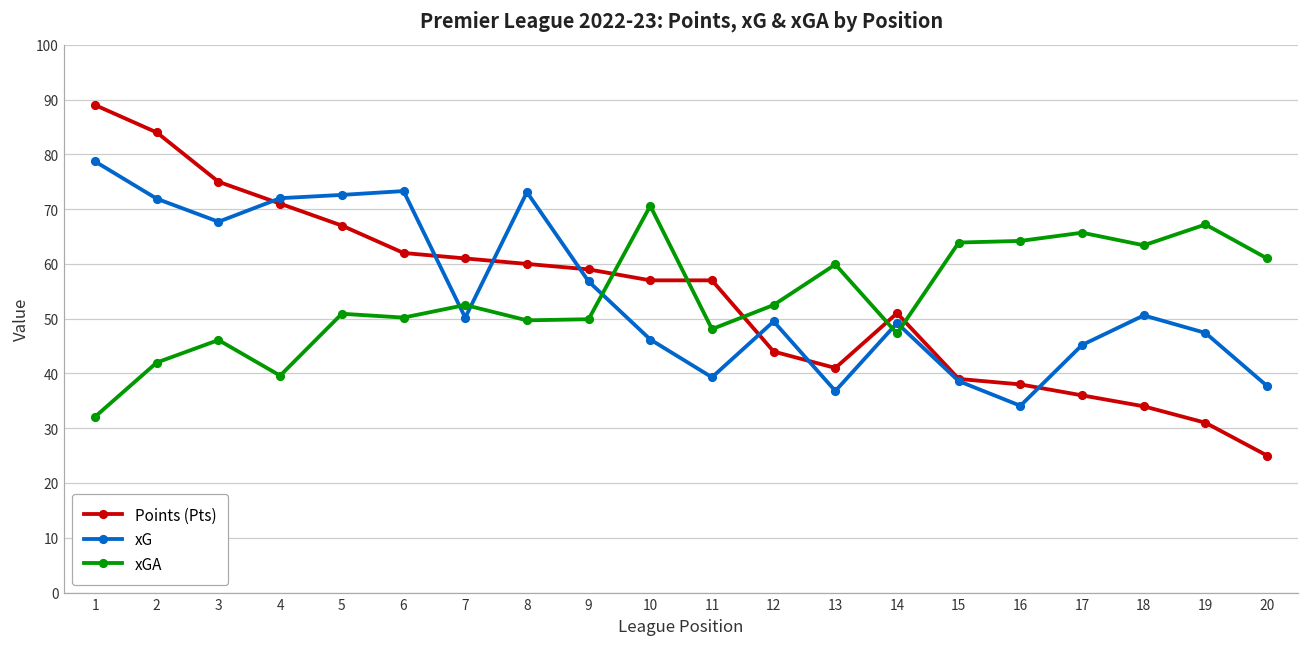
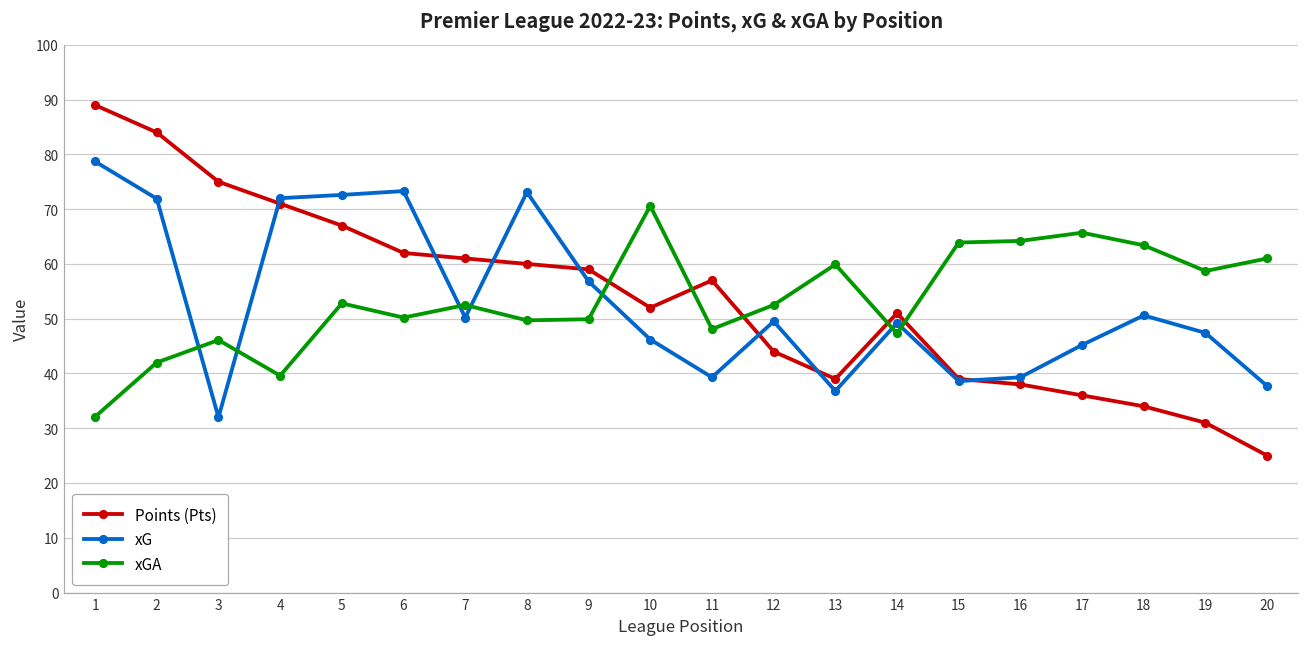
  {
    "Points (Pts)": {
      "1": 89,
      "2": 84,
      "3": 75,
      "4": 71,
      "5": 67,
      "6": 62,
      "7": 61,
      "8": 60,
      "9": 59,
-     "10": 57,
+     "10": 52,
      "11": 57,
      "12": 44,
-     "13": 41,
+     "13": 39,
      "14": 51,
      "16": 38,
      "17": 36,
      "18": 34,
      "19": 31,
      "20": 25
    },
    "xG": {
      "1": 79,
      "2": 72,
-     "3": 68,
+     "3": 32,
      "4": 72,
      "5": 73,
      "6": 73,
      "7": 50,
      "8": 73,
      "9": 57,
      "10": 46,
      "11": 39,
      "12": 50,
      "13": 37,
      "14": 49,
-     "16": 34,
+     "16": 39,
      "17": 45,
      "18": 51,
      "19": 47,
      "20": 38
    },
    "xGA": {
      "1": 32,
      "2": 42,
      "3": 46,
      "4": 40,
-     "5": 51,
+     "5": 53,
      "6": 50,
      "7": 53,
      "8": 50,
      "9": 50,
      "10": 71,
      "11": 48,
      "12": 53,
      "13": 60,
      "14": 47,
      "15": 64,
      "16": 64,
      "17": 66,
      "18": 63,
-     "19": 67,
+     "19": 59,
      "20": 61
    }
  }
